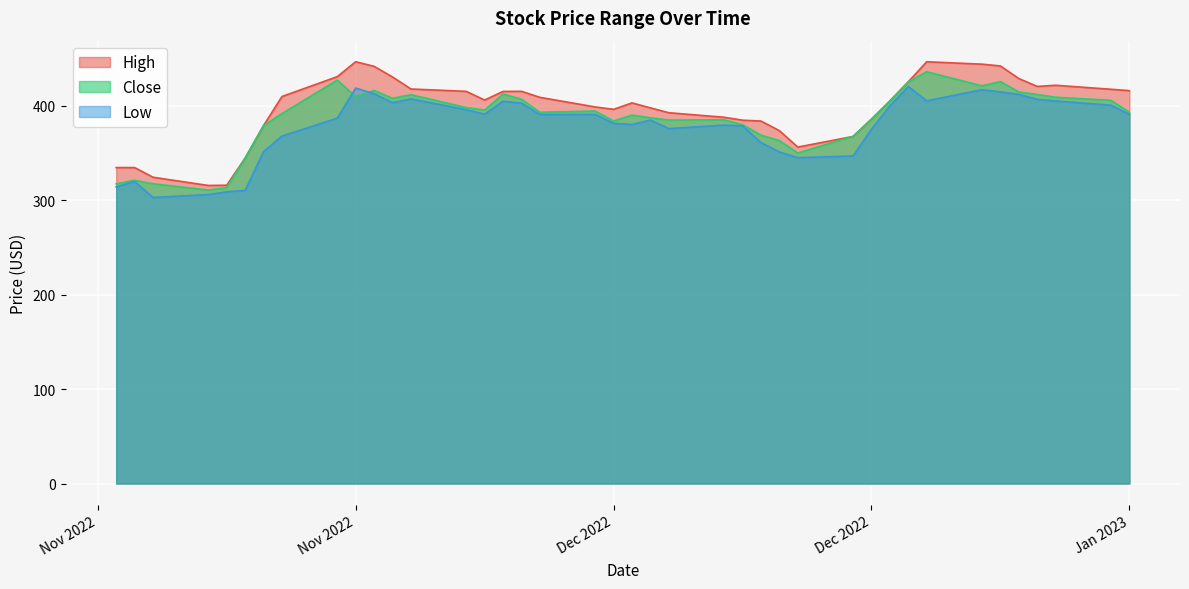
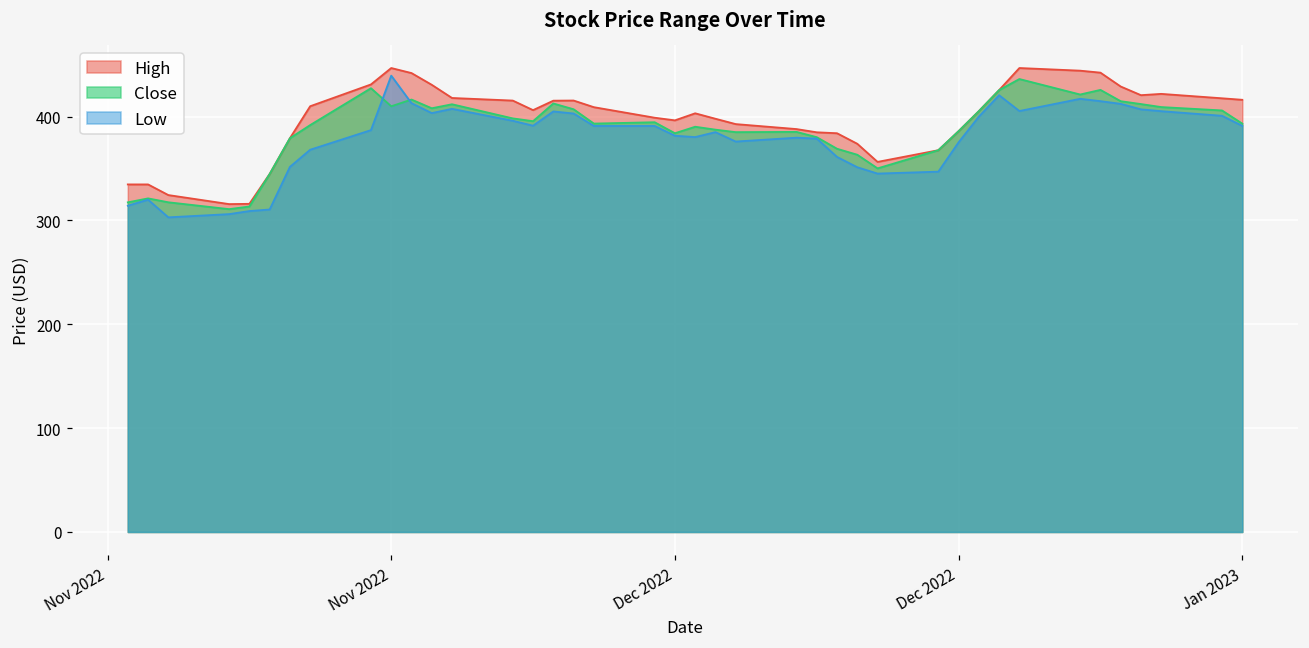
  {
    "High": {
      "Nov 2022": 450,
      "Jan 2023": 420
    },
    "Close": {
      "Nov 2022": 410
    },
    "Low": {
-     "Nov 2022": 420
+     "Nov 2022": 440
    }
  }
